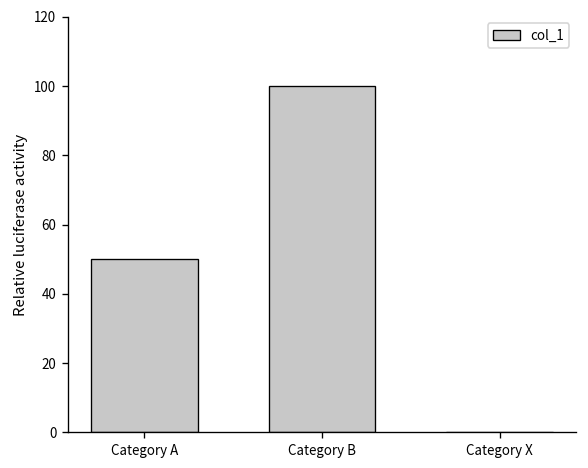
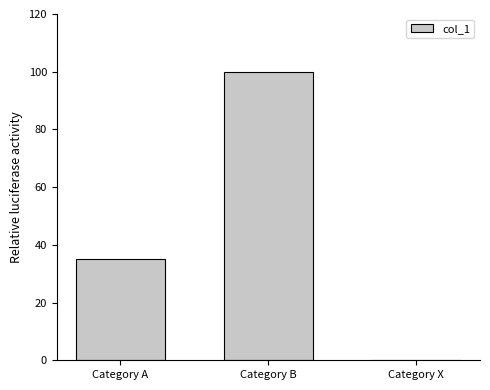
  {
-   "Category A": 50,
+   "Category A": 35,
    "Category B": 100,
    "Category X": 0
  }
